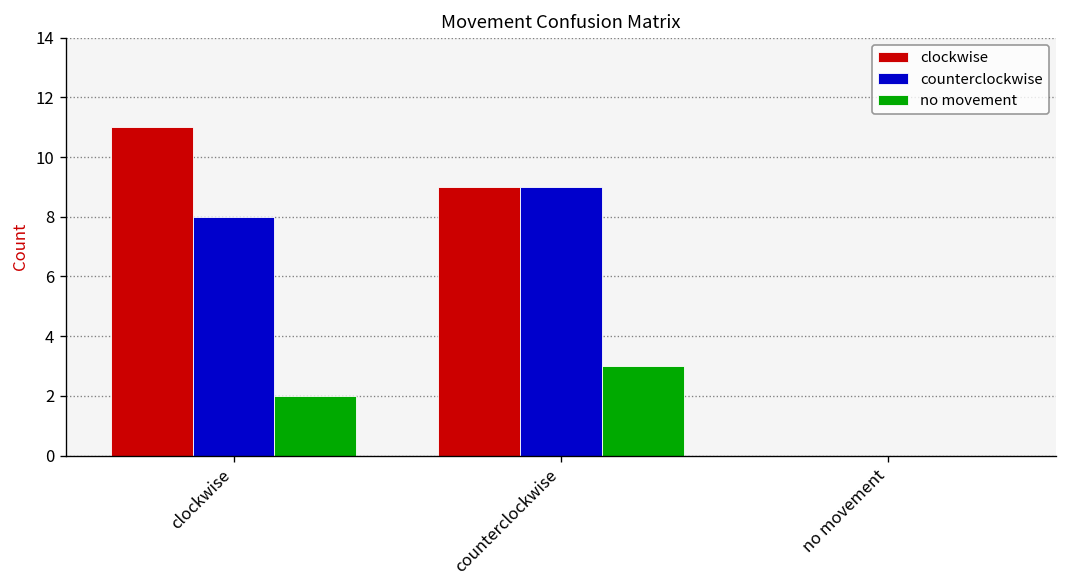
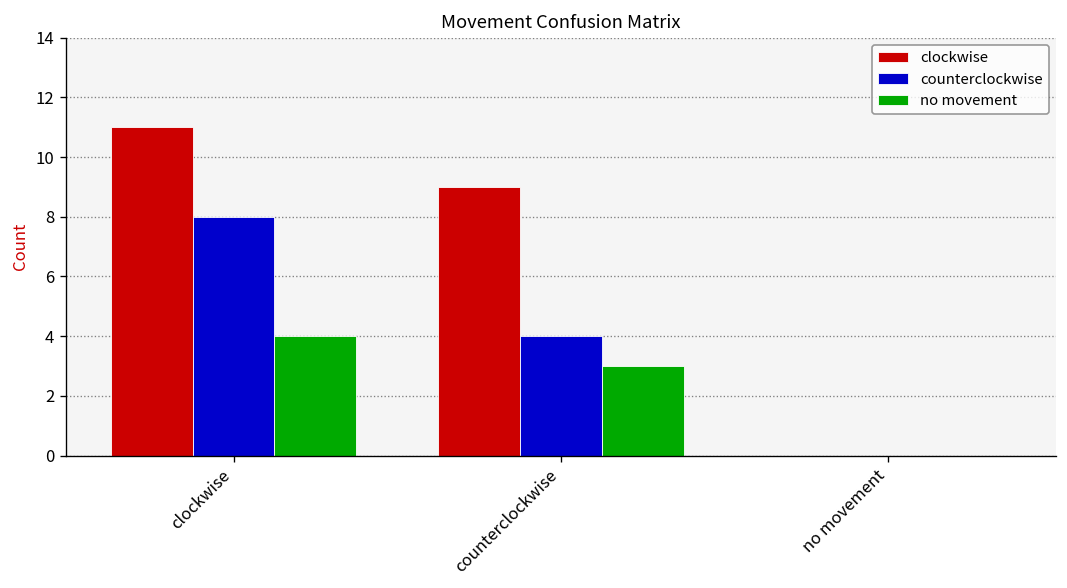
  {
    "clockwise": {
      "clockwise": 11,
      "counterclockwise": 9,
      "no movement": 0
    },
    "counterclockwise": {
      "clockwise": 8,
-     "counterclockwise": 9,
+     "counterclockwise": 4,
      "no movement": 0
    },
    "no movement": {
-     "clockwise": 2,
+     "clockwise": 4,
      "counterclockwise": 3,
      "no movement": 0
    }
  }
